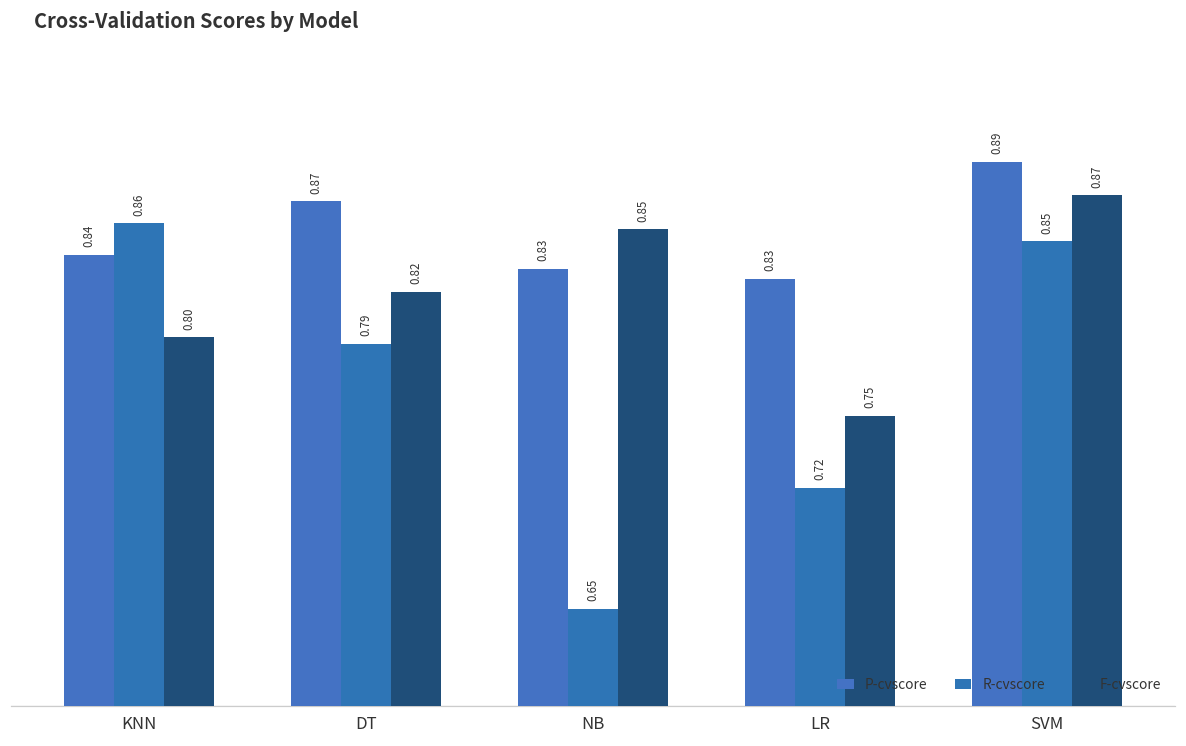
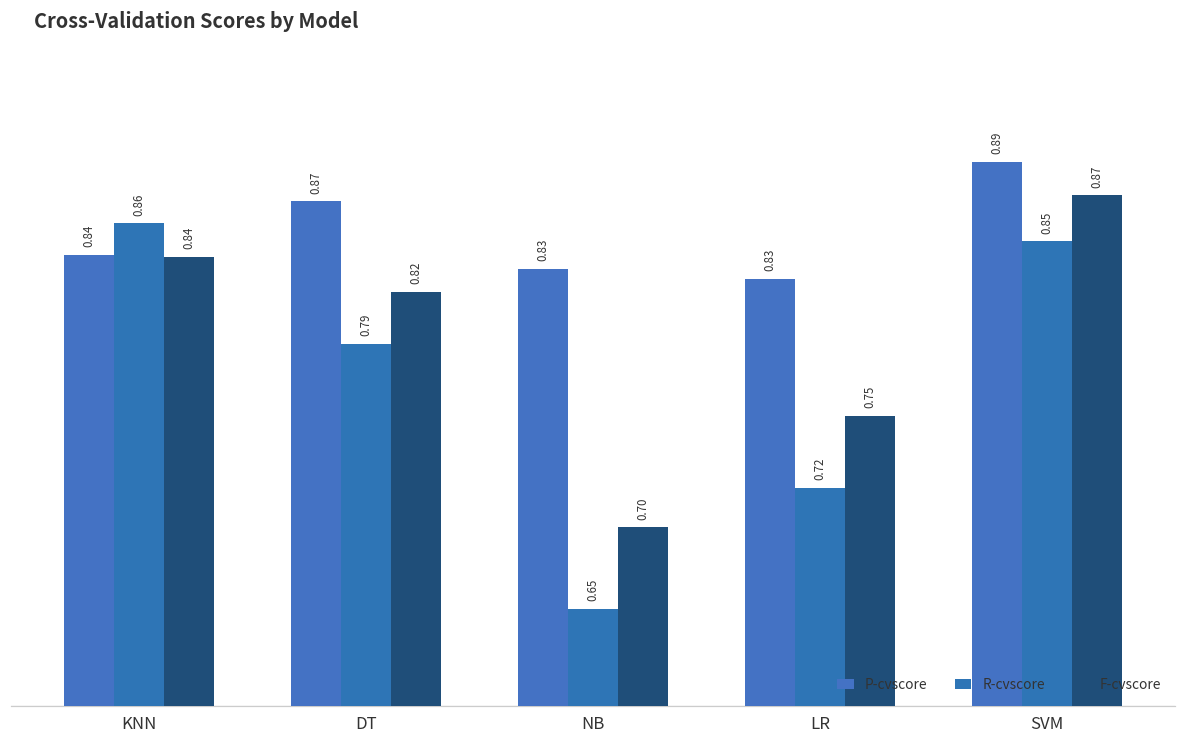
  {
    "F-cvscore": {
-     "KNN": 0.80,
+     "KNN": 0.84,
      "DT": 0.82,
-     "NB": 0.85,
+     "NB": 0.70,
      "LR": 0.75,
      "SVM": 0.87
    }
  }
